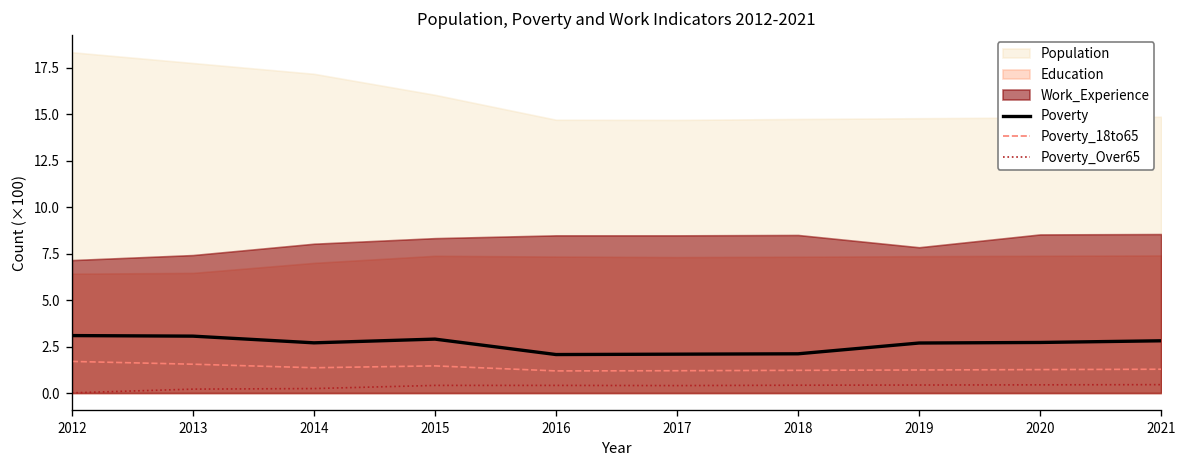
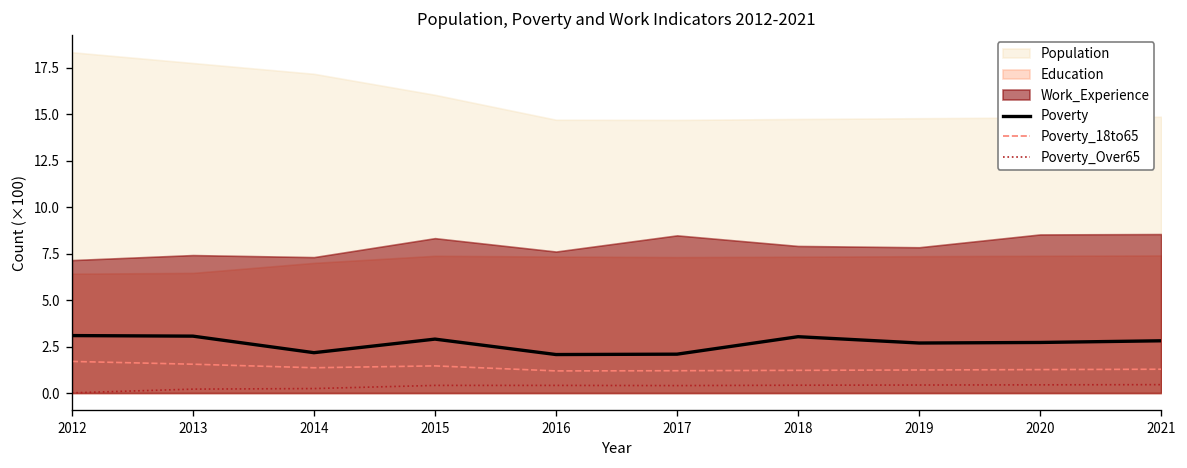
  {
    "Poverty": {
      "2012": 3.1,
      "2013": 3.1,
-     "2014": 2.7,
+     "2014": 2.2,
      "2015": 2.9,
      "2016": 2.1,
      "2017": 2.1,
-     "2018": 2.1,
+     "2018": 3.0,
      "2019": 2.7,
      "2020": 2.7,
      "2021": 2.8
    },
    "Poverty_Over65": {
      "2012": 0.0,
      "2013": 0.2,
      "2014": 0.2,
      "2015": 0.4,
      "2016": 0.4,
      "2017": 0.4,
      "2018": 0.4,
      "2019": 0.4,
      "2020": 0.4,
      "2021": 0.5
    },
    "Work_Experience": {
      "2012": 7.2,
      "2013": 7.4,
-     "2014": 8.0,
+     "2014": 7.3,
      "2015": 8.3,
-     "2016": 8.5,
+     "2016": 7.6,
      "2017": 8.5,
-     "2018": 8.5,
+     "2018": 7.9,
      "2019": 7.8,
      "2020": 8.5,
      "2021": 8.6
    }
  }
